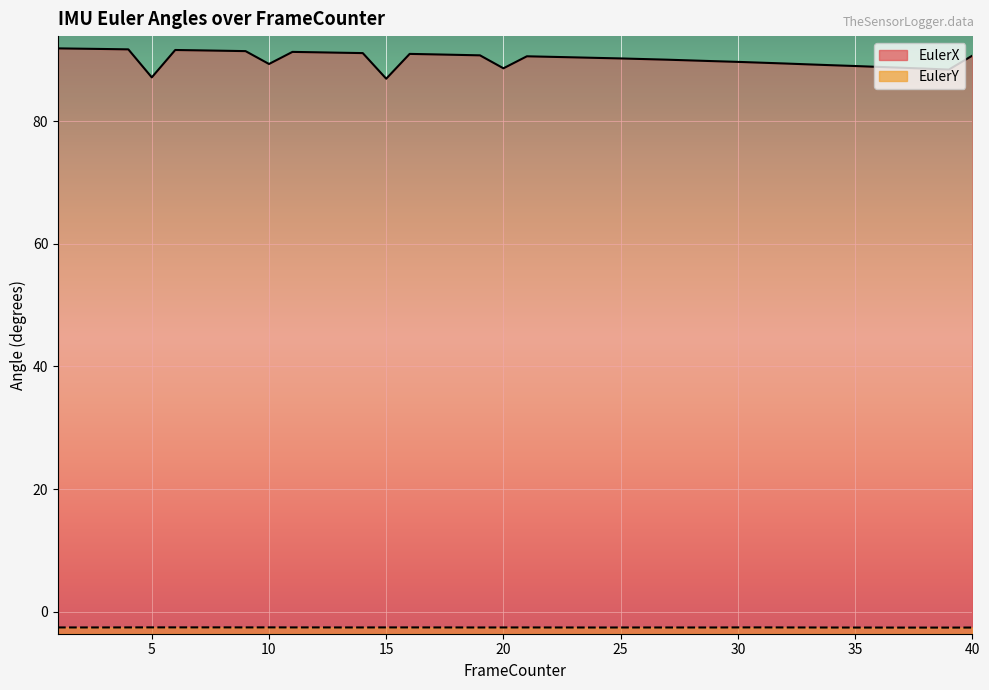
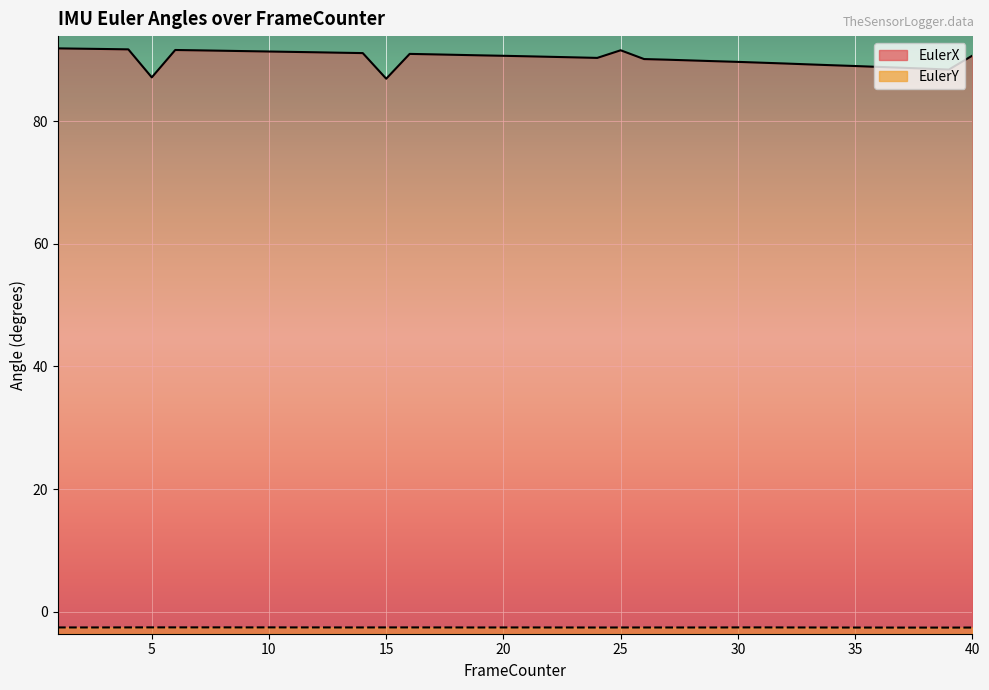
  {
    "EulerX": {
      "5": 87,
-     "10": 89,
+     "10": 91,
      "15": 87,
-     "20": 89,
-     "25": 90,
+     "20": 91,
+     "25": 92,
      "30": 90,
      "35": 89,
      "40": 91
    },
    "EulerY": {
      "5": -3,
      "10": -3,
      "15": -3,
      "20": -3,
      "25": -3,
      "30": -3,
      "35": -3,
      "40": -3
    }
  }
